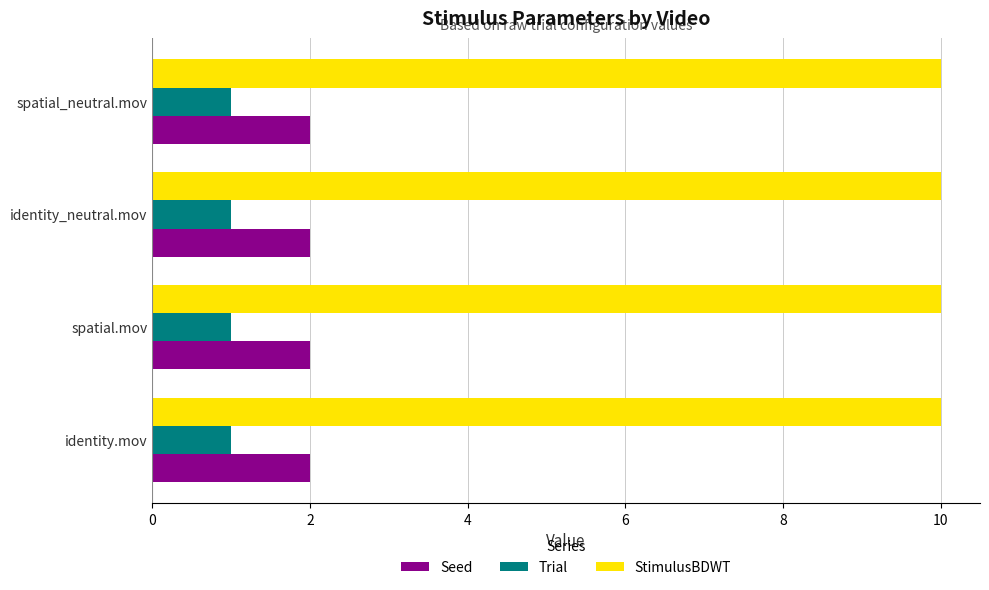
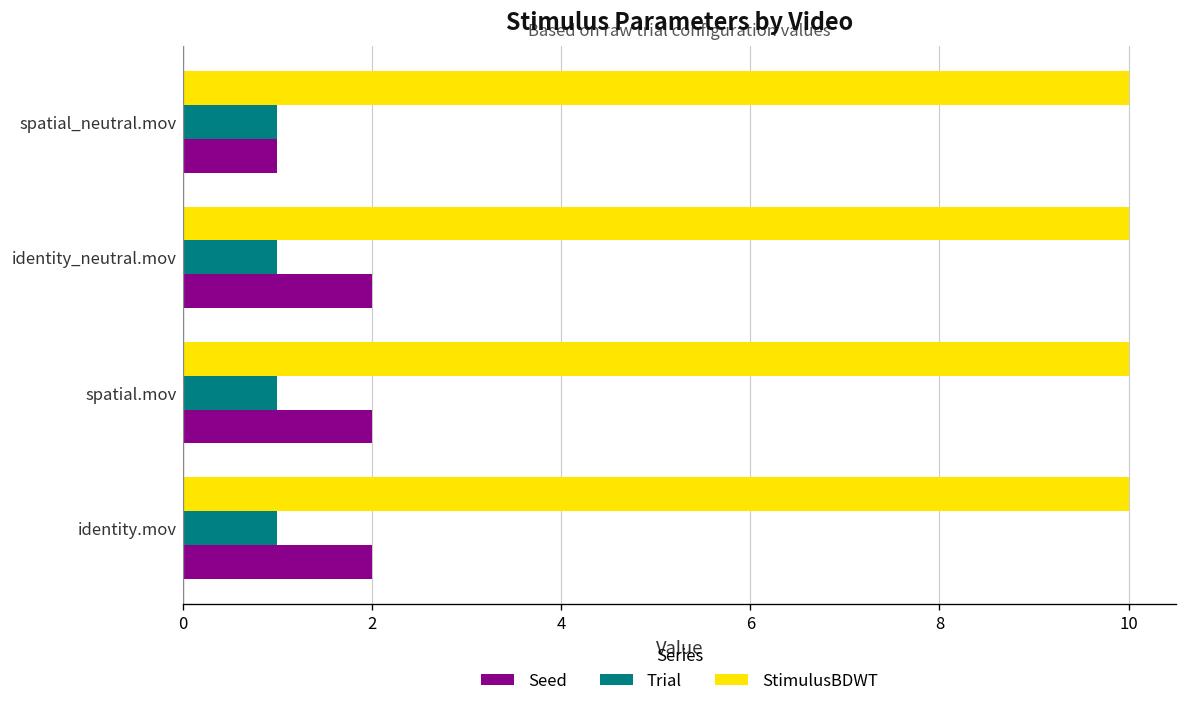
  {
    "Seed": {
-     "spatial_neutral.mov": 2,
+     "spatial_neutral.mov": 1,
      "identity_neutral.mov": 2,
      "spatial.mov": 2,
      "identity.mov": 2
    },
    "Trial": {
      "spatial_neutral.mov": 1,
      "identity_neutral.mov": 1,
      "spatial.mov": 1,
      "identity.mov": 1
    },
    "StimulusBDWT": {
      "spatial_neutral.mov": 10,
      "identity_neutral.mov": 10,
      "spatial.mov": 10,
      "identity.mov": 10
    }
  }
